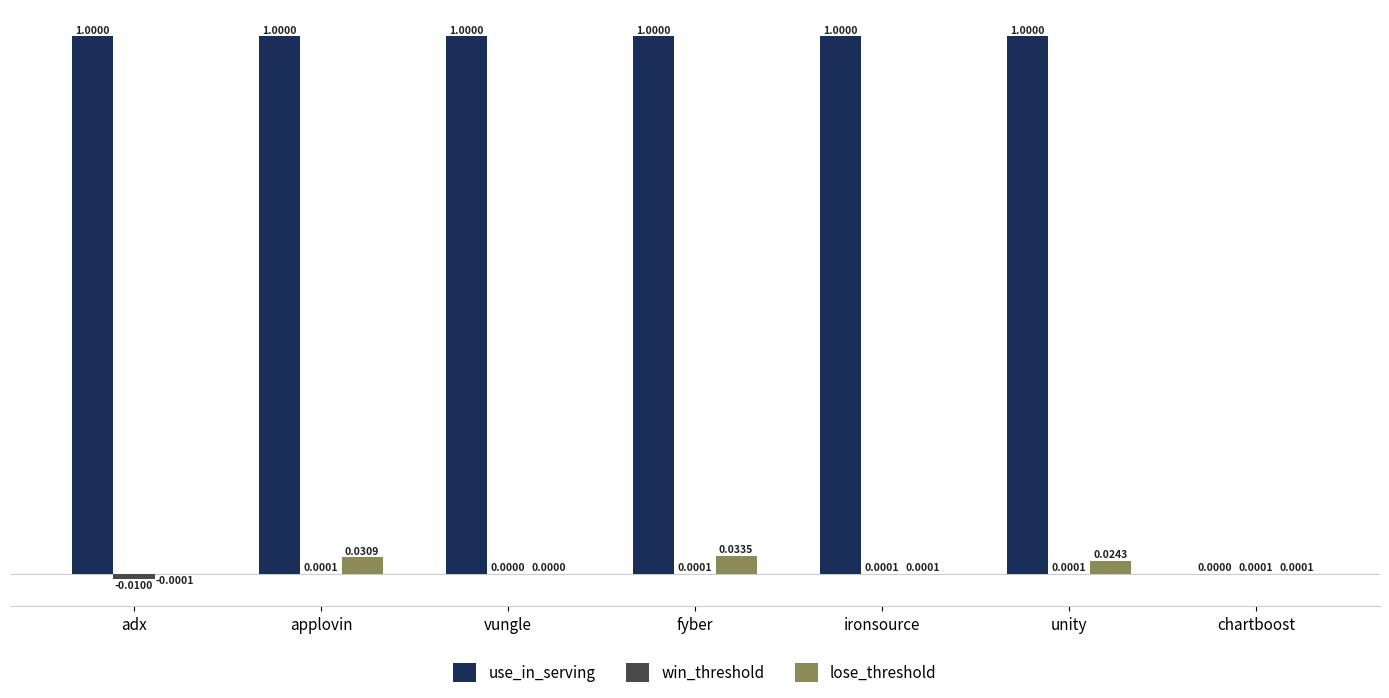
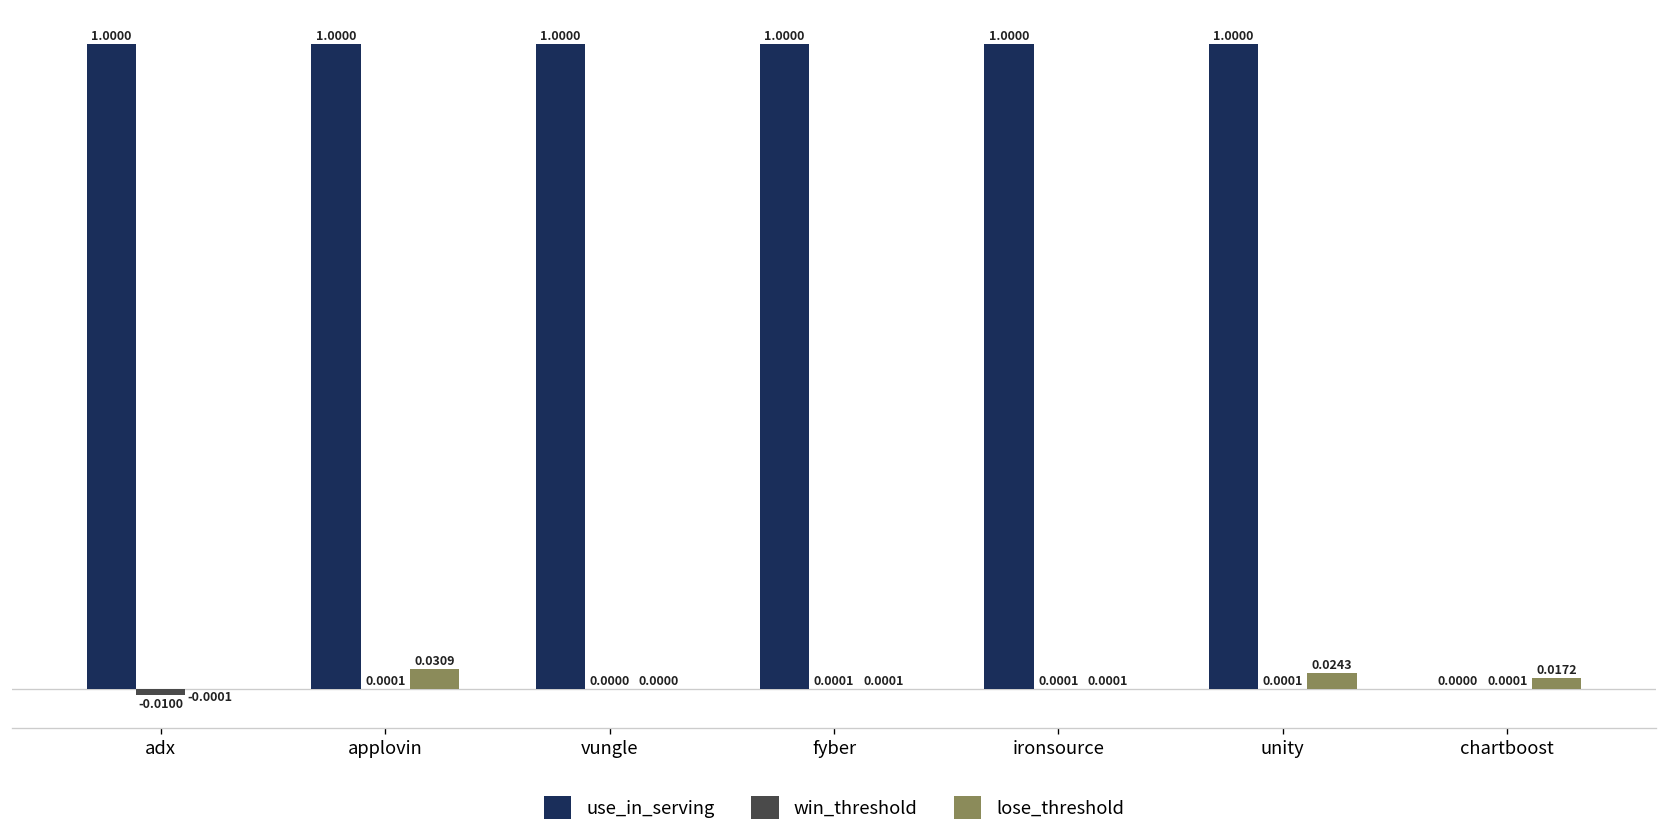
  {
    "lose_threshold": {
      "adx": -0.0001,
      "applovin": 0.0309,
      "vungle": 0.0000,
-     "fyber": 0.0335,
+     "fyber": 0.0001,
      "ironsource": 0.0001,
      "unity": 0.0243,
-     "chartboost": 0.0001
+     "chartboost": 0.0172
    }
  }
